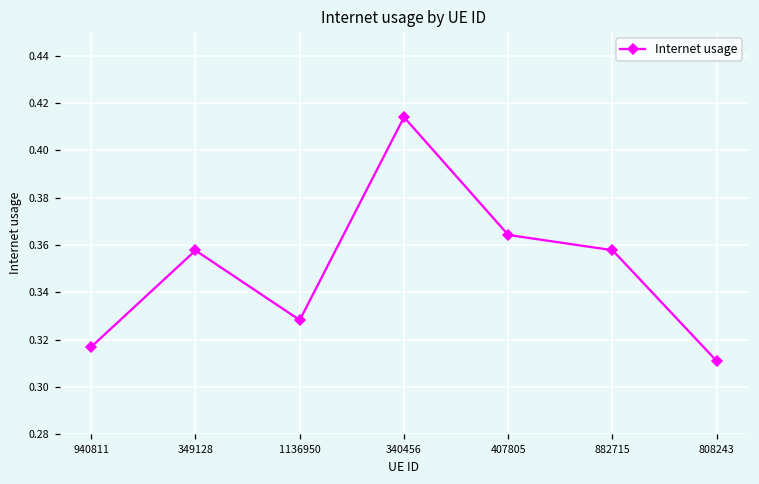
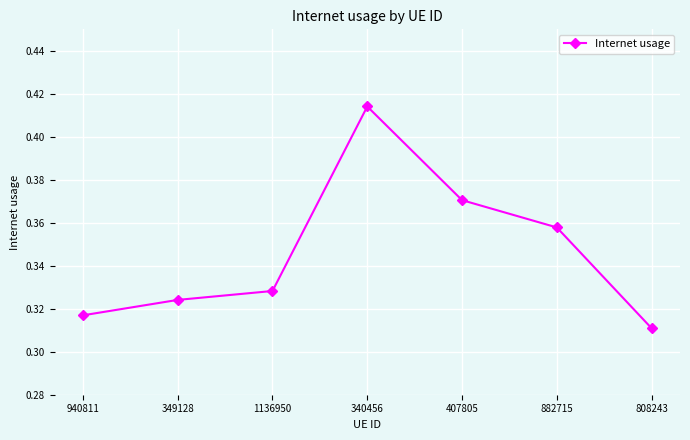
  {
    "940811": 0.317,
-   "349128": 0.358,
+   "349128": 0.324,
    "1136950": 0.328,
    "340456": 0.414,
-   "407805": 0.364,
+   "407805": 0.371,
    "882715": 0.358,
    "808243": 0.311
  }
